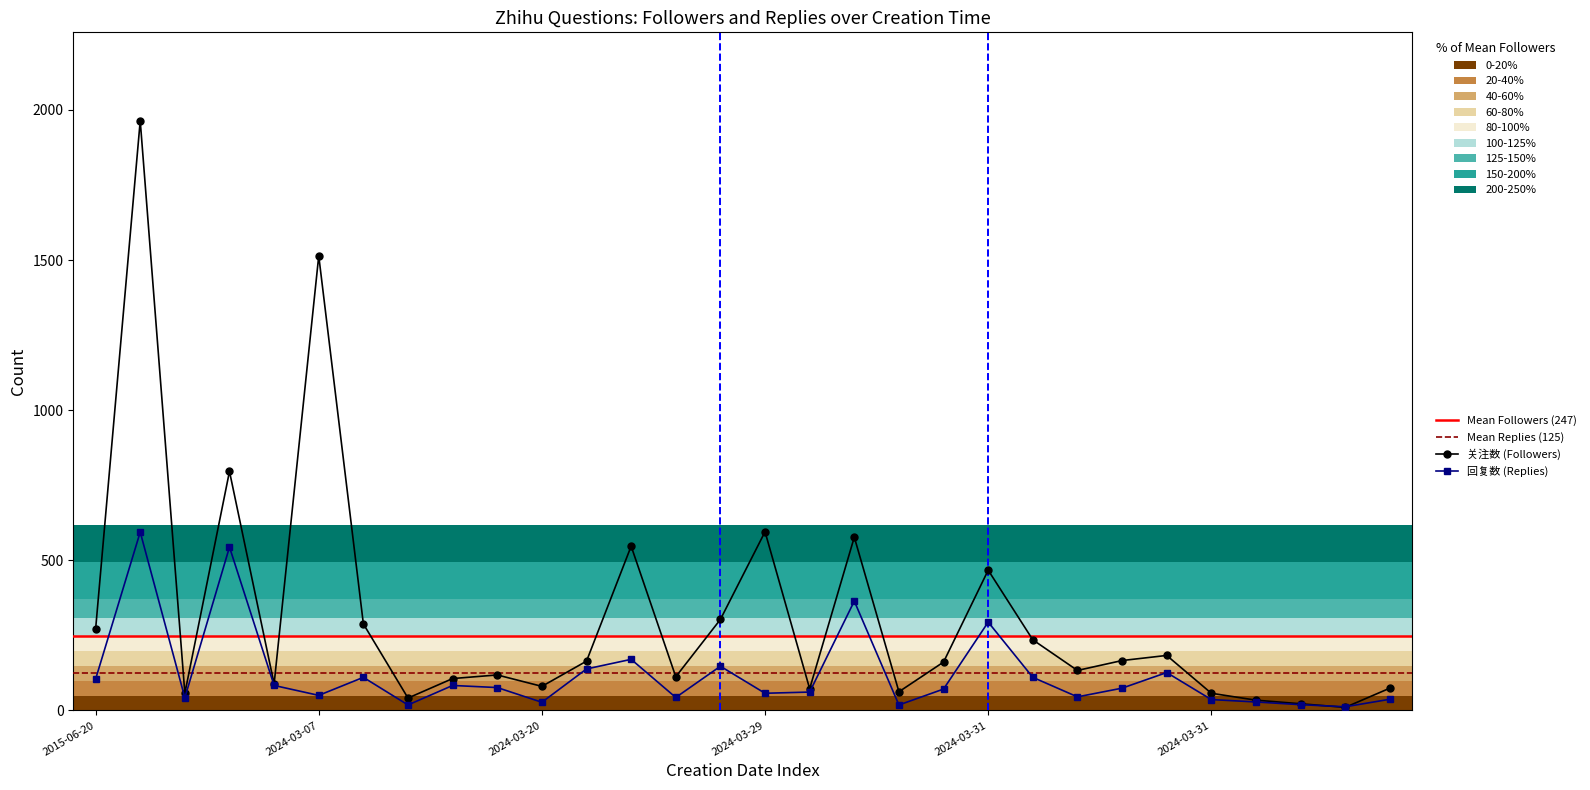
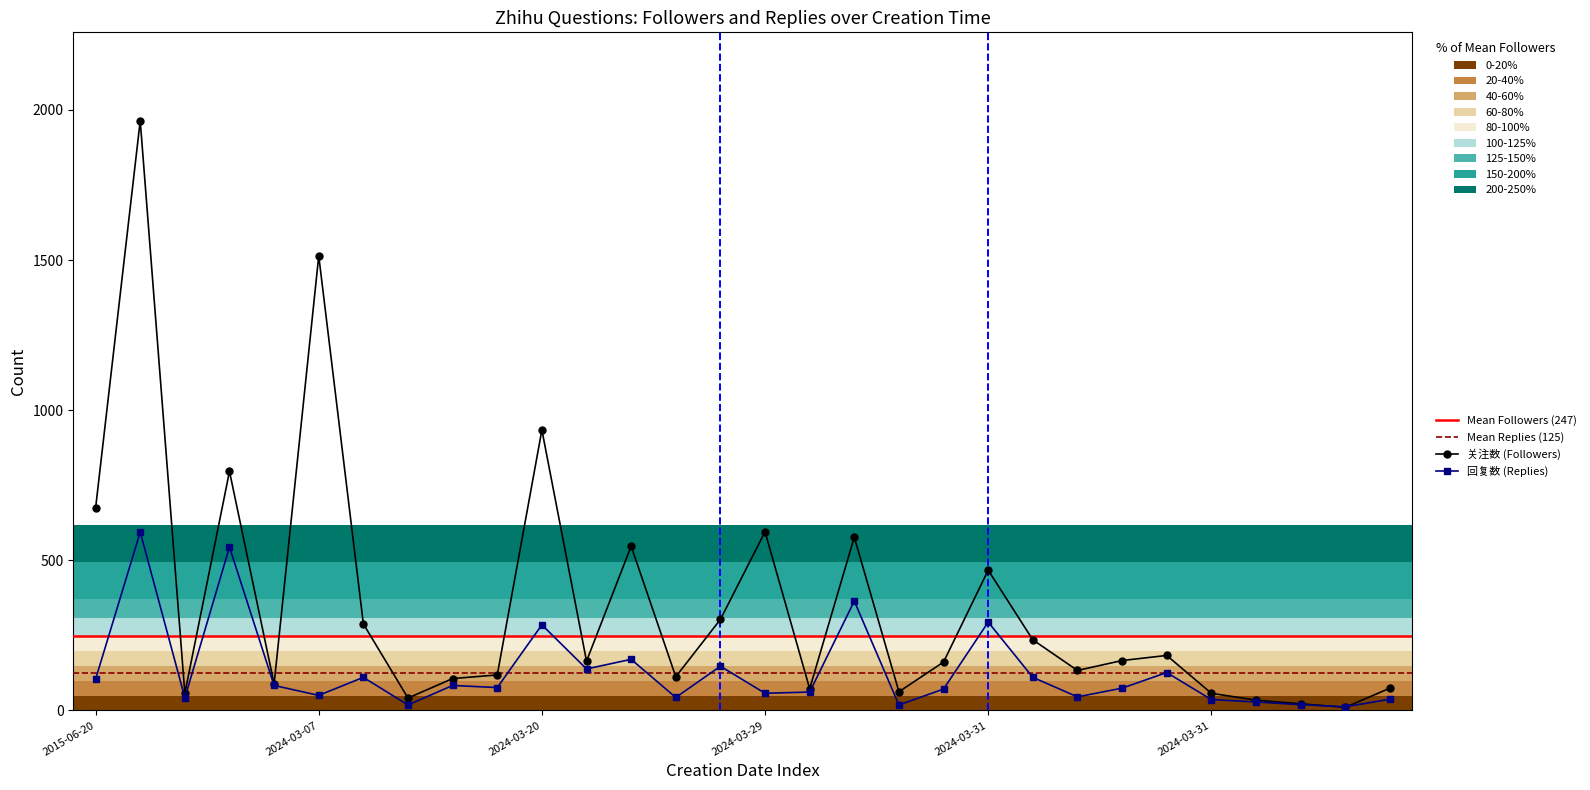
  {
    "关注数 (Followers)": {
-     "2015-06-20": 270,
+     "2015-06-20": 670,
      "2024-03-07": 1510,
-     "2024-03-20": 80,
+     "2024-03-20": 930,
      "2024-03-29": 600
    },
    "回复数 (Replies)": {
      "2015-06-20": 100,
      "2024-03-07": 50,
-     "2024-03-20": 30,
+     "2024-03-20": 290,
      "2024-03-29": 60
    }
  }
